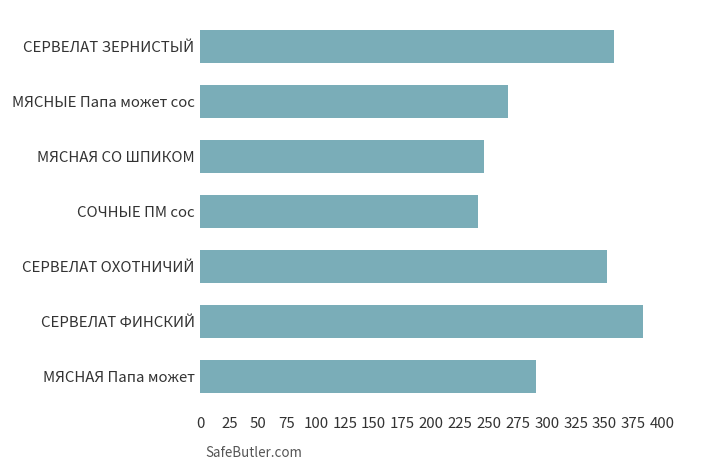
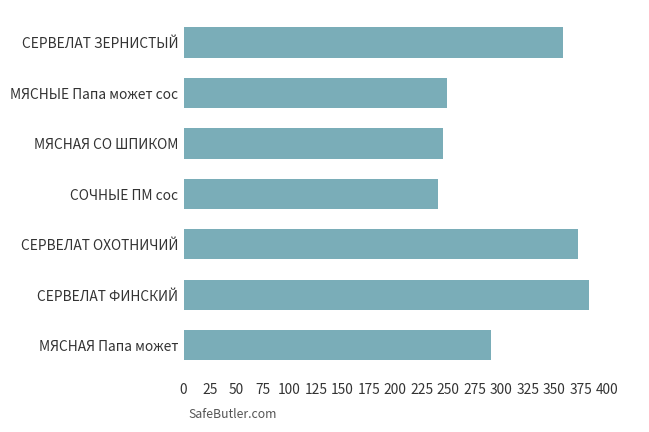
  {
    "СЕРВЕЛАТ ЗЕРНИСТЫЙ": 360,
-   "МЯСНЫЕ Папа может сос": 270,
+   "МЯСНЫЕ Папа может сос": 250,
    "МЯСНАЯ СО ШПИКОМ": 250,
    "СОЧНЫЕ ПМ сос": 240,
-   "СЕРВЕЛАТ ОХОТНИЧИЙ": 350,
+   "СЕРВЕЛАТ ОХОТНИЧИЙ": 370,
    "СЕРВЕЛАТ ФИНСКИЙ": 380,
    "МЯСНАЯ Папа может": 290
  }
